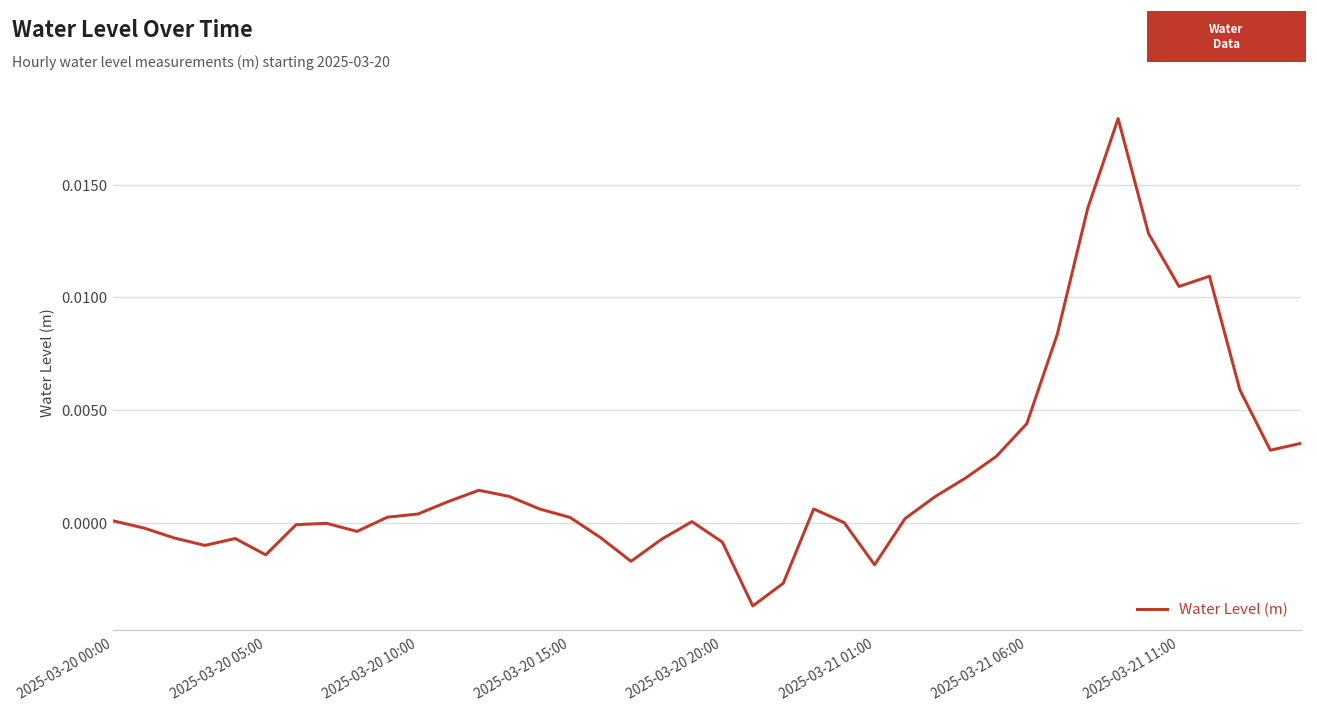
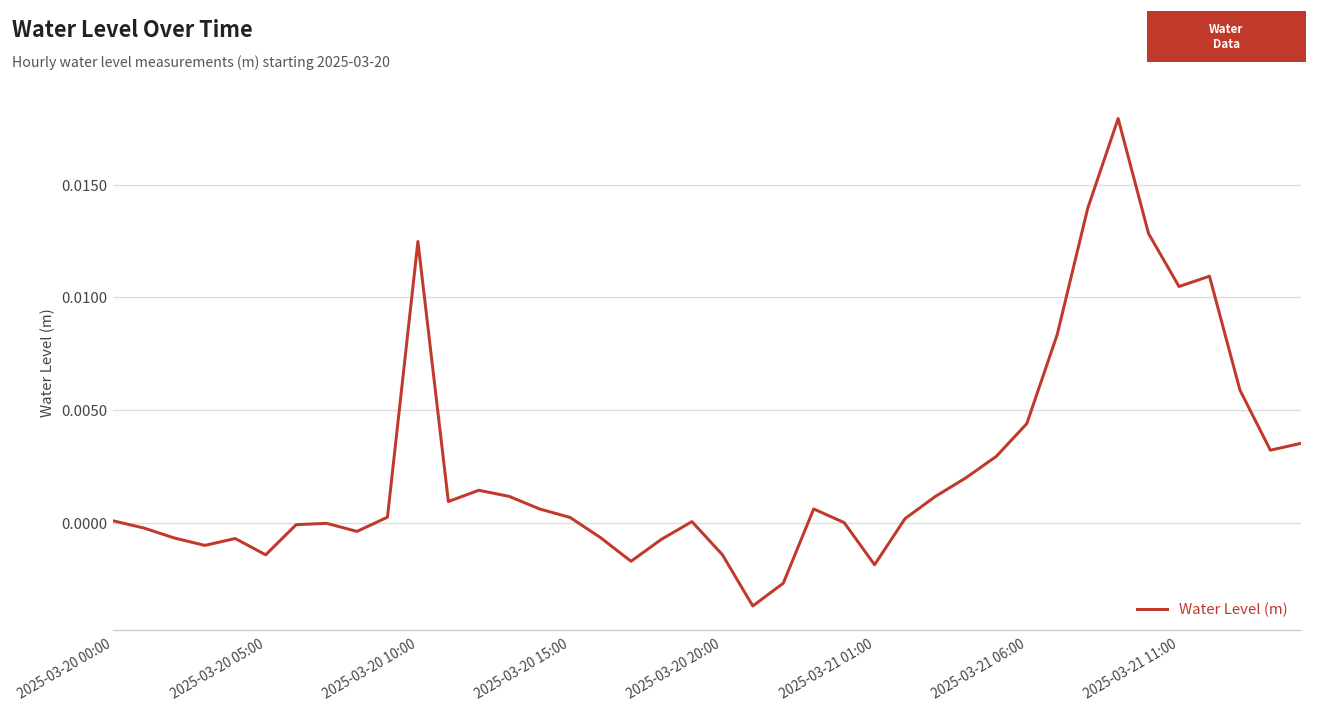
  {
    "2025-03-20 00:00": 0.0001,
    "2025-03-20 05:00": -0.0014,
-   "2025-03-20 10:00": 0.0004,
+   "2025-03-20 10:00": 0.0125,
    "2025-03-20 15:00": 0.0002,
-   "2025-03-20 20:00": -0.0009,
+   "2025-03-20 20:00": -0.0014,
    "2025-03-21 01:00": -0.0019,
    "2025-03-21 06:00": 0.0044,
    "2025-03-21 11:00": 0.0105
  }
